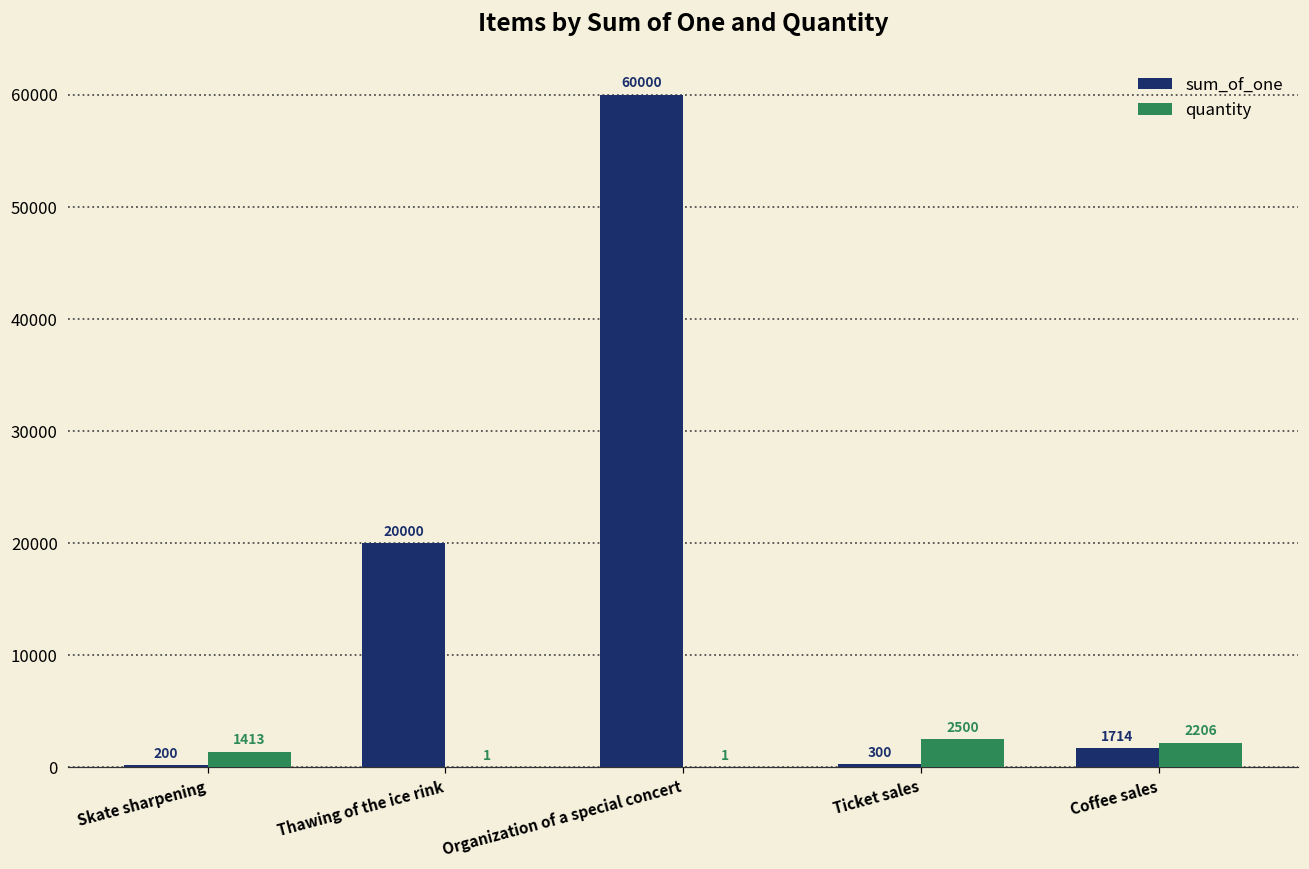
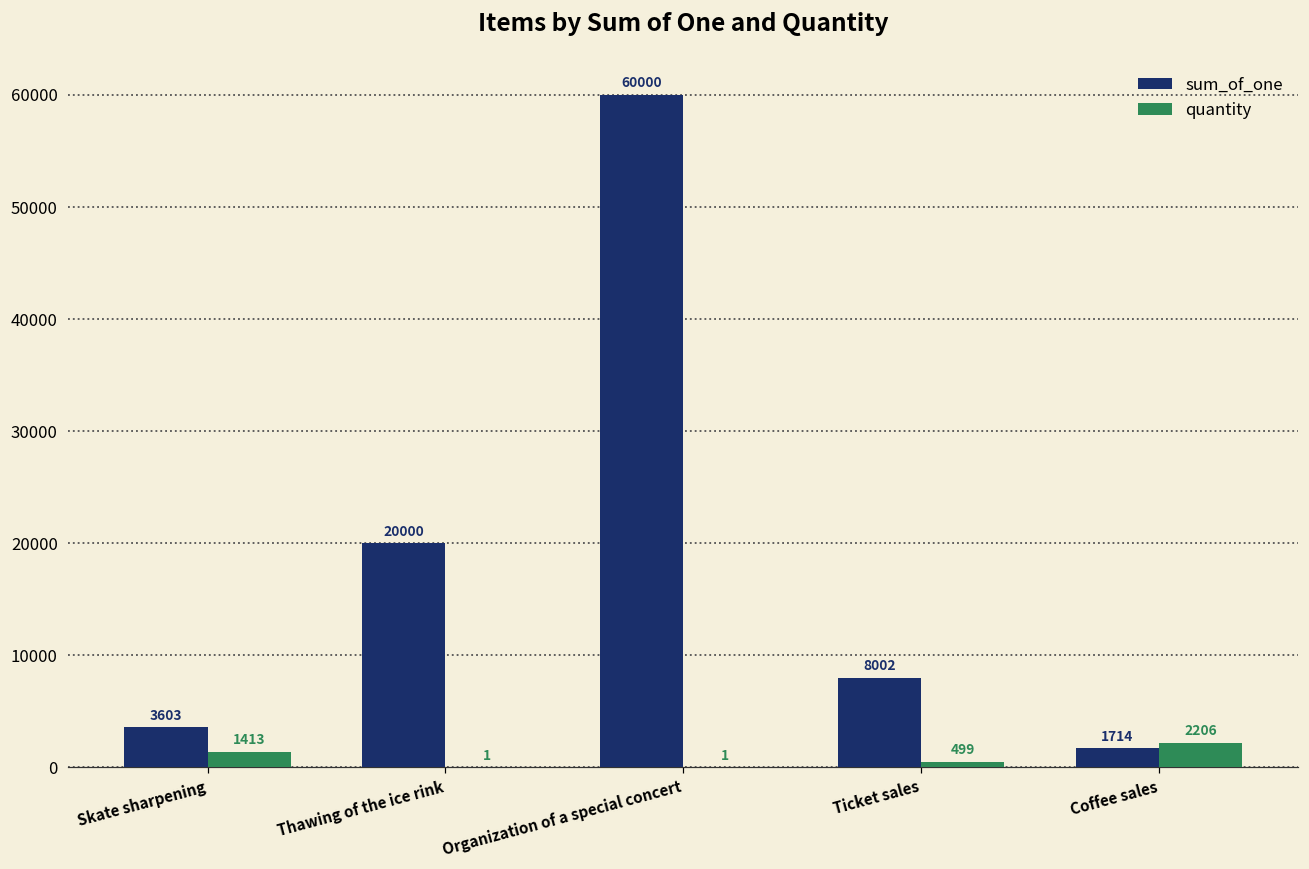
  {
    "sum_of_one": {
-     "Skate sharpening": 200,
+     "Skate sharpening": 3603,
      "Thawing of the ice rink": 20000,
      "Organization of a special concert": 60000,
-     "Ticket sales": 300,
+     "Ticket sales": 8002,
      "Coffee sales": 1714
    },
    "quantity": {
      "Skate sharpening": 1413,
      "Thawing of the ice rink": 1,
      "Organization of a special concert": 1,
-     "Ticket sales": 2500,
+     "Ticket sales": 499,
      "Coffee sales": 2206
    }
  }
